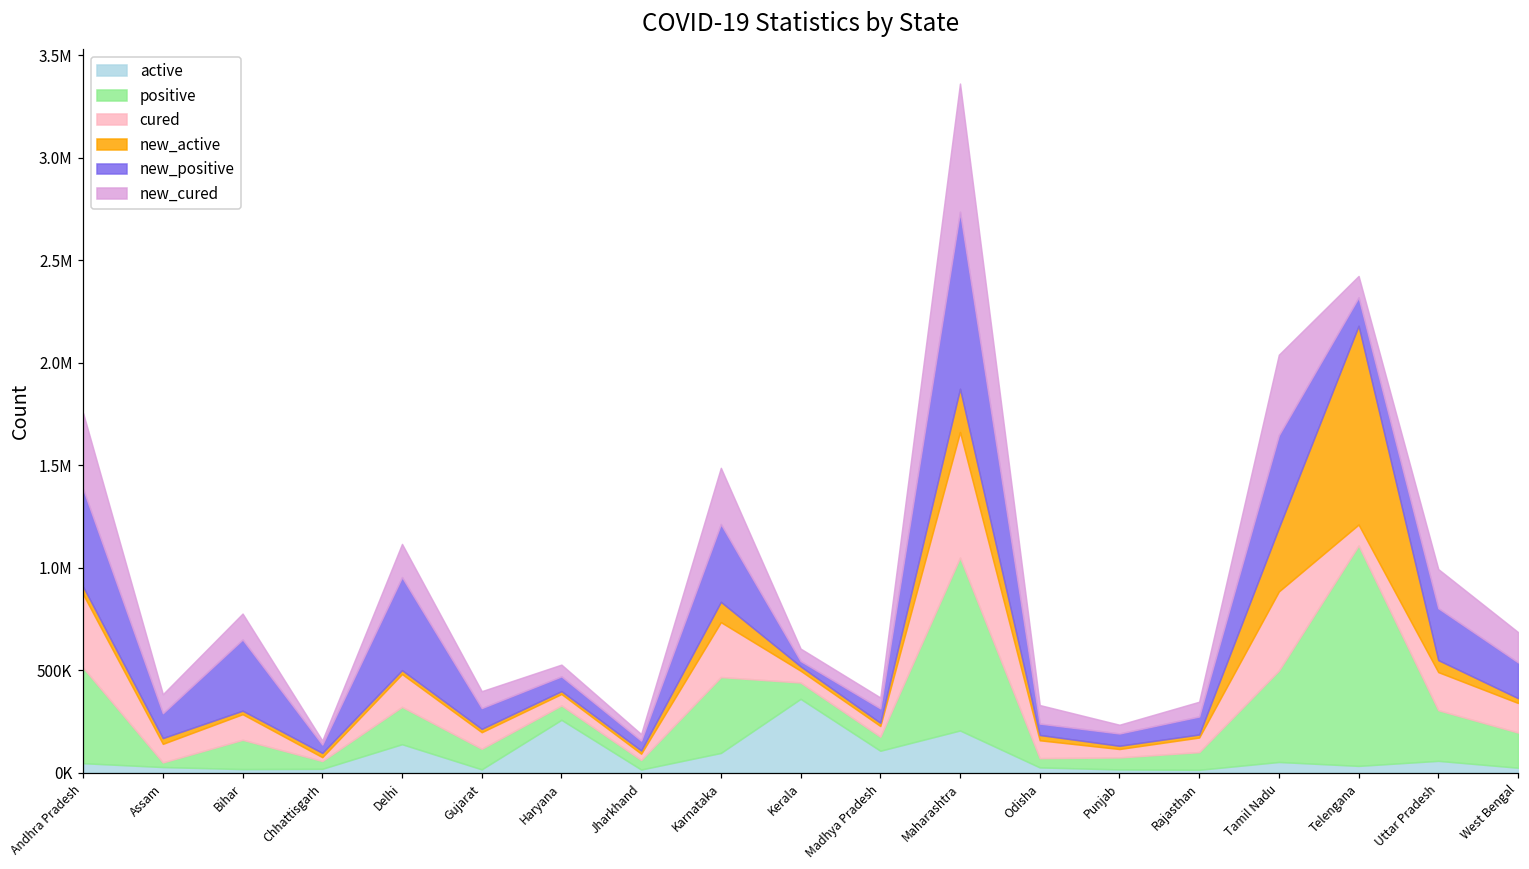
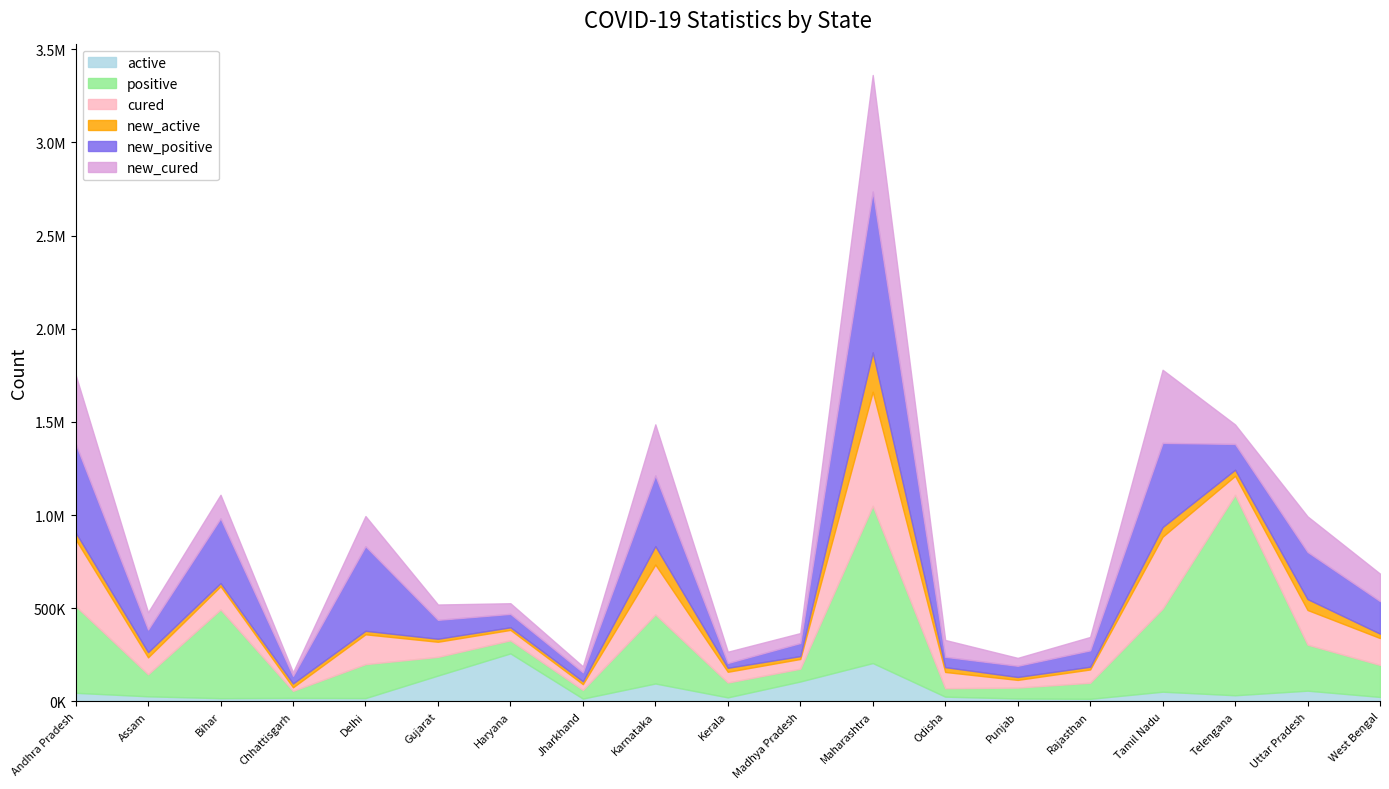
  {
    "active": {
      "Andhra Pradesh": 50000,
      "Assam": 30000,
      "Bihar": 20000,
      "Chhattisgarh": 20000,
-     "Delhi": 140000,
-     "Gujarat": 20000,
+     "Delhi": 20000,
+     "Gujarat": 140000,
      "Haryana": 260000,
      "Jharkhand": 20000,
      "Karnataka": 100000,
-     "Kerala": 360000,
+     "Kerala": 20000,
      "Madhya Pradesh": 110000,
      "Maharashtra": 210000,
      "Odisha": 30000,
      "Punjab": 20000,
      "Rajasthan": 10000,
      "Tamil Nadu": 50000,
      "Telengana": 30000,
      "Uttar Pradesh": 60000,
      "West Bengal": 20000
    },
    "positive": {
      "Andhra Pradesh": 470000,
-     "Assam": 20000,
-     "Bihar": 140000,
+     "Assam": 120000,
+     "Bihar": 480000,
      "Chhattisgarh": 40000,
      "Delhi": 180000,
      "Gujarat": 100000,
      "Haryana": 70000,
      "Jharkhand": 50000,
      "Karnataka": 370000,
      "Kerala": 80000,
      "Madhya Pradesh": 70000,
      "Maharashtra": 840000,
      "Odisha": 50000,
      "Punjab": 60000,
      "Rajasthan": 90000,
      "Tamil Nadu": 450000,
      "Telengana": 1080000,
      "Uttar Pradesh": 250000,
      "West Bengal": 170000
    },
    "new_active": {
      "Andhra Pradesh": 40000,
      "Assam": 30000,
      "Bihar": 20000,
      "Chhattisgarh": 20000,
      "Delhi": 20000,
      "Gujarat": 20000,
      "Haryana": 10000,
      "Jharkhand": 20000,
      "Karnataka": 100000,
      "Kerala": 20000,
      "Madhya Pradesh": 20000,
      "Maharashtra": 210000,
      "Odisha": 30000,
      "Punjab": 20000,
      "Rajasthan": 10000,
-     "Tamil Nadu": 310000,
-     "Telengana": 970000,
+     "Tamil Nadu": 50000,
+     "Telengana": 30000,
      "Uttar Pradesh": 60000,
      "West Bengal": 20000
    },
    "new_positive": {
      "Andhra Pradesh": 480000,
      "Assam": 120000,
      "Bihar": 350000,
      "Chhattisgarh": 40000,
      "Delhi": 450000,
      "Gujarat": 100000,
      "Haryana": 70000,
      "Jharkhand": 50000,
      "Karnataka": 380000,
      "Kerala": 30000,
      "Madhya Pradesh": 70000,
      "Maharashtra": 860000,
      "Odisha": 60000,
      "Punjab": 60000,
      "Rajasthan": 90000,
      "Tamil Nadu": 450000,
      "Telengana": 140000,
      "Uttar Pradesh": 250000,
      "West Bengal": 170000
    }
  }
